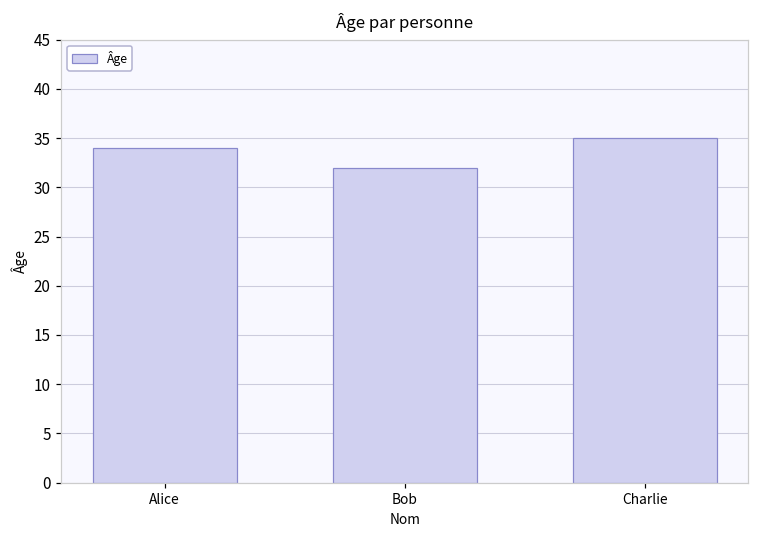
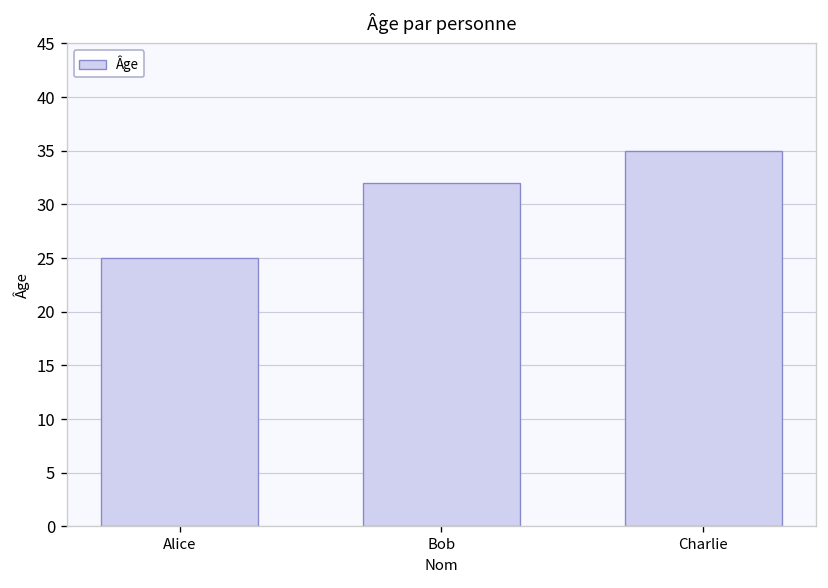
  {
-   "Alice": 34,
+   "Alice": 25,
    "Bob": 32,
    "Charlie": 35
  }
